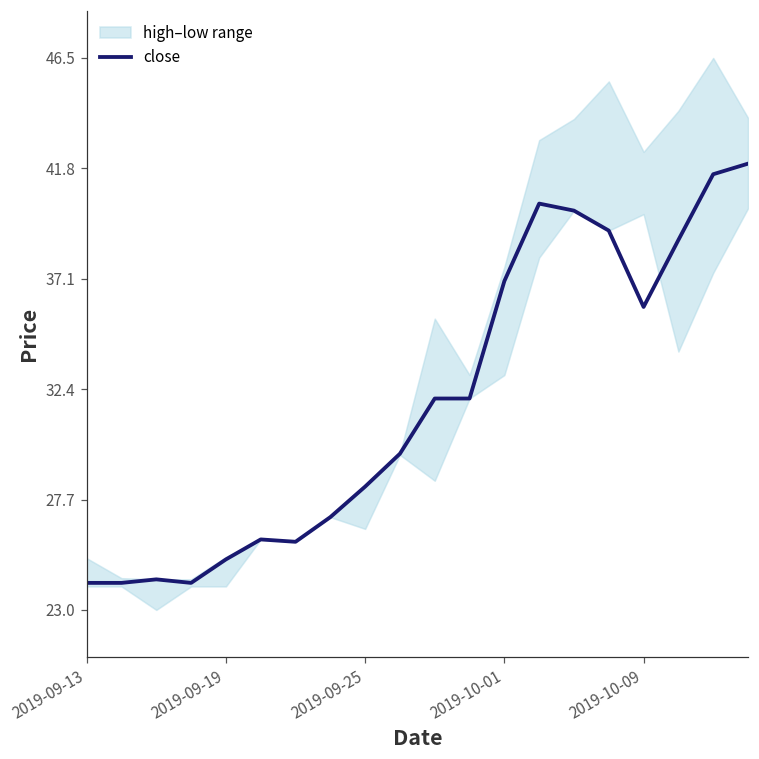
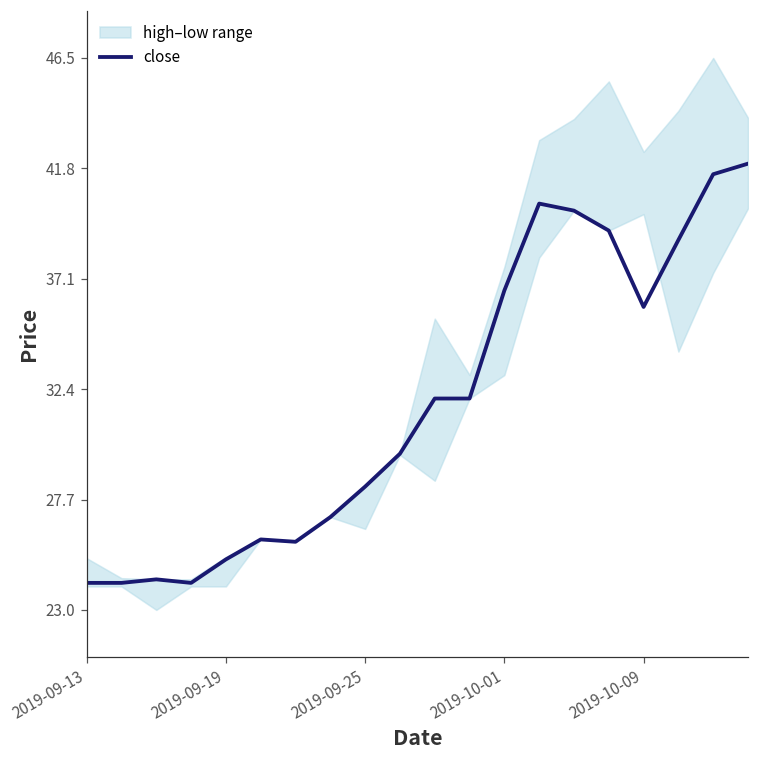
  {
    "close": {
      "2019-09-13": 24.2,
-     "2019-10-01": 37.0,
+     "2019-10-01": 36.6,
      "2019-10-09": 35.9
    }
  }
